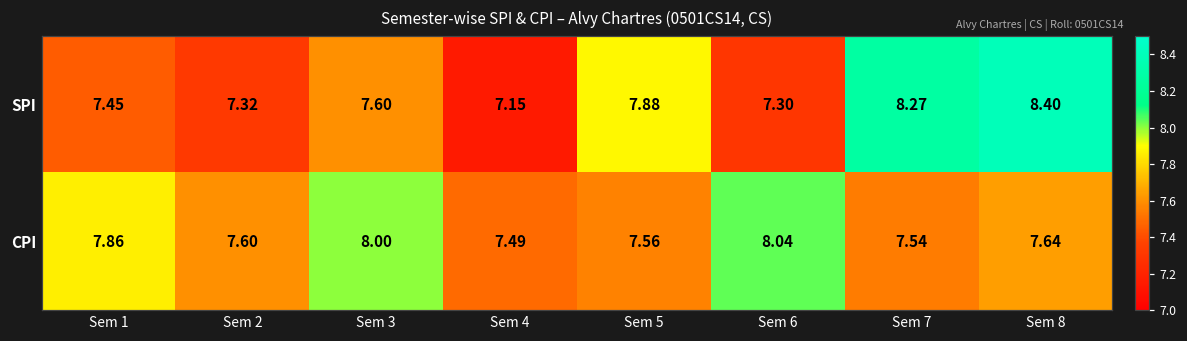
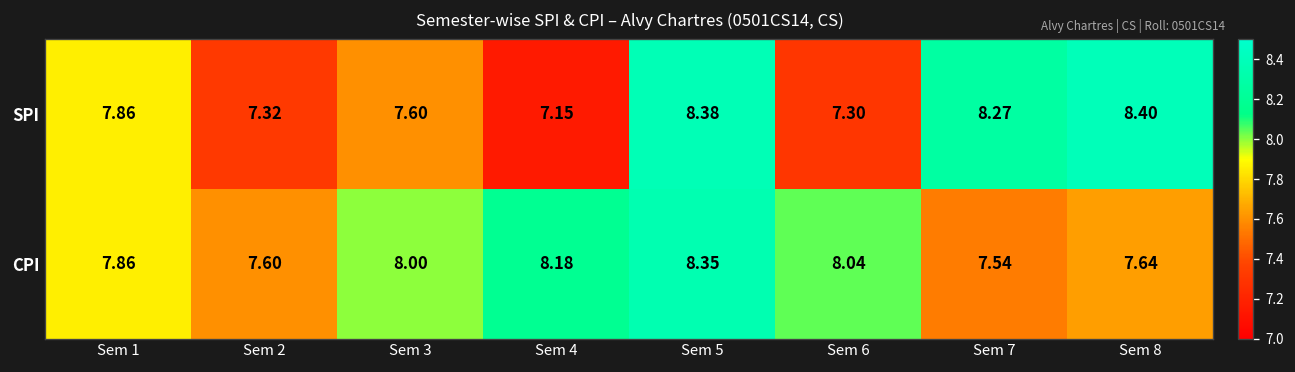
  {
    "SPI": {
-     "Sem 1": 7.45,
+     "Sem 1": 7.86,
      "Sem 2": 7.32,
      "Sem 3": 7.60,
      "Sem 4": 7.15,
-     "Sem 5": 7.88,
+     "Sem 5": 8.38,
      "Sem 6": 7.30,
      "Sem 7": 8.27,
      "Sem 8": 8.40
    },
    "CPI": {
      "Sem 1": 7.86,
      "Sem 2": 7.60,
      "Sem 3": 8.00,
-     "Sem 4": 7.49,
-     "Sem 5": 7.56,
+     "Sem 4": 8.18,
+     "Sem 5": 8.35,
      "Sem 6": 8.04,
      "Sem 7": 7.54,
      "Sem 8": 7.64
    }
  }
